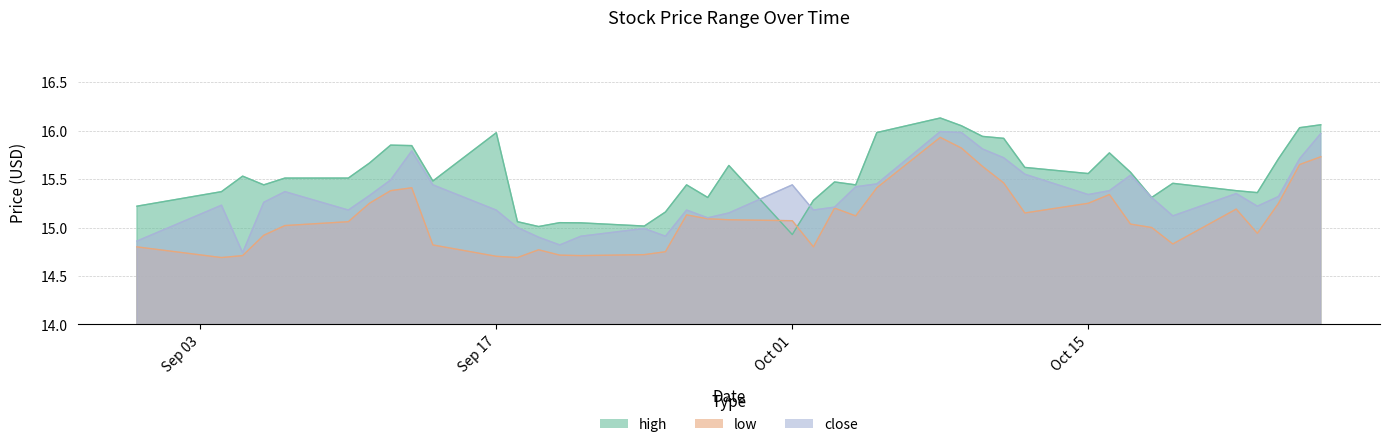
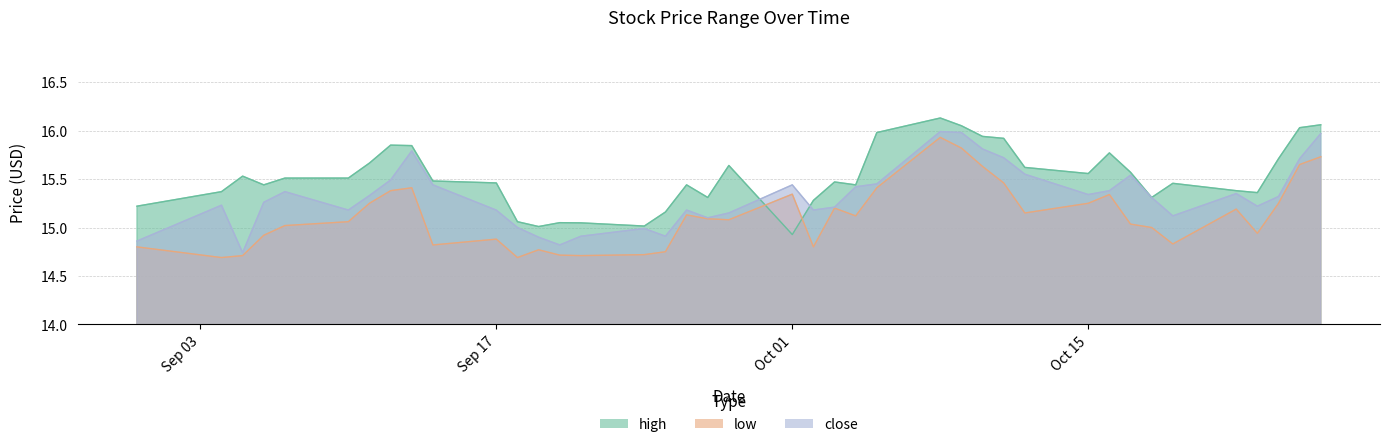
  {
    "high": {
-     "Sep 17": 16.0,
+     "Sep 17": 15.5,
      "Oct 01": 14.9,
      "Oct 15": 15.6
    },
    "low": {
-     "Sep 17": 14.7,
-     "Oct 01": 15.1,
+     "Sep 17": 14.9,
+     "Oct 01": 15.3,
      "Oct 15": 15.3
    },
    "close": {
      "Sep 17": 15.2,
      "Oct 01": 15.4,
      "Oct 15": 15.3
    }
  }
